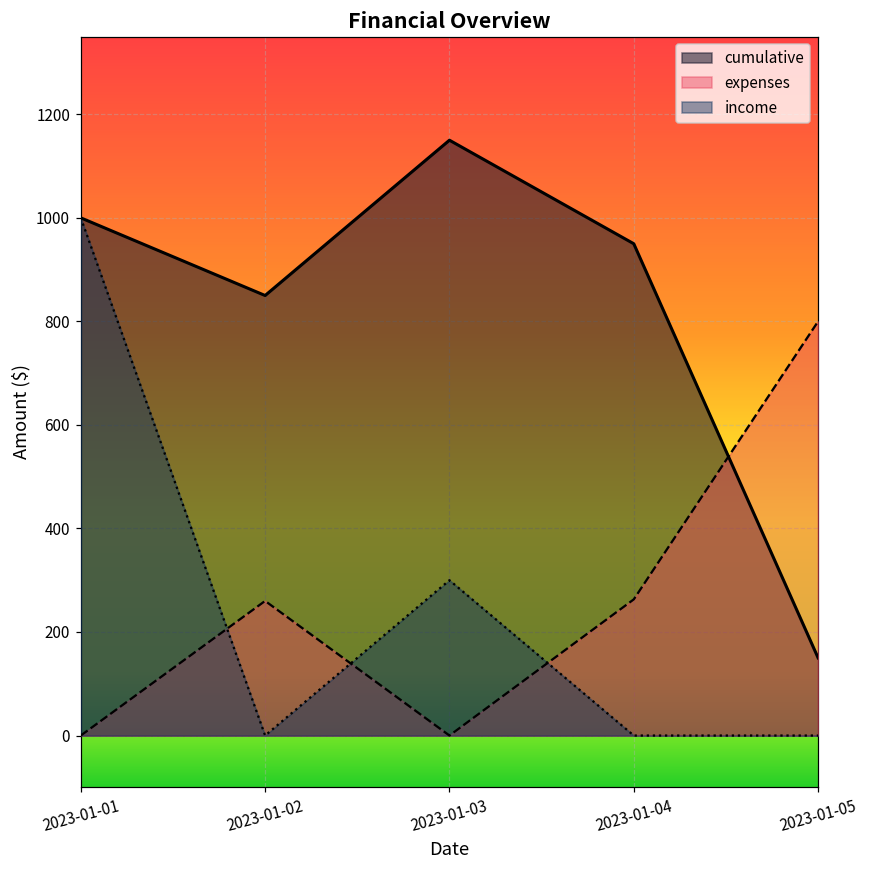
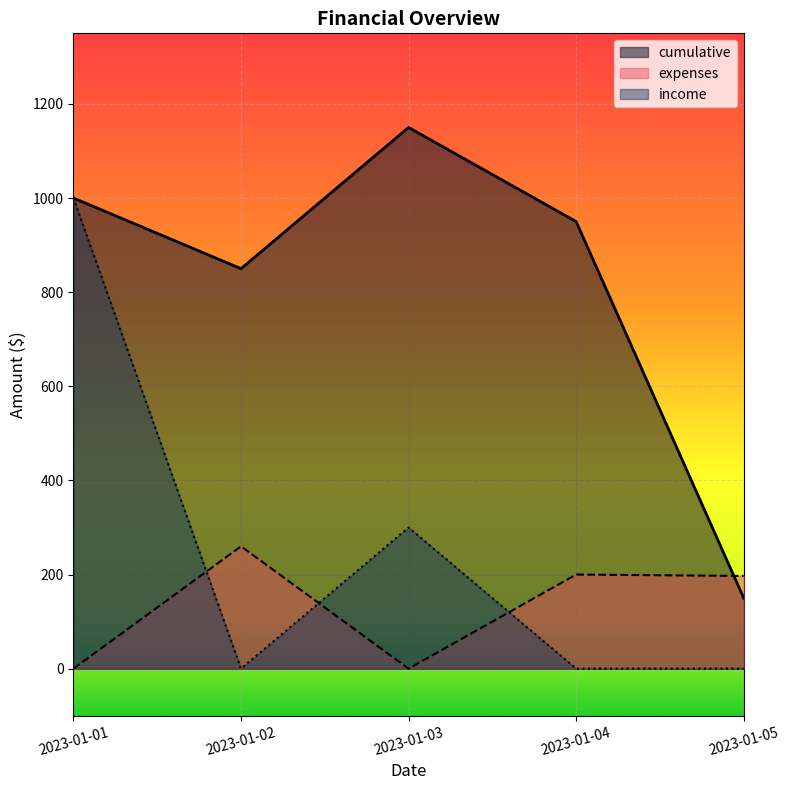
  {
    "expenses": {
      "2023-01-01": 0,
      "2023-01-02": 260,
      "2023-01-03": 0,
-     "2023-01-04": 260,
-     "2023-01-05": 800
+     "2023-01-04": 200,
+     "2023-01-05": 200
    }
  }
